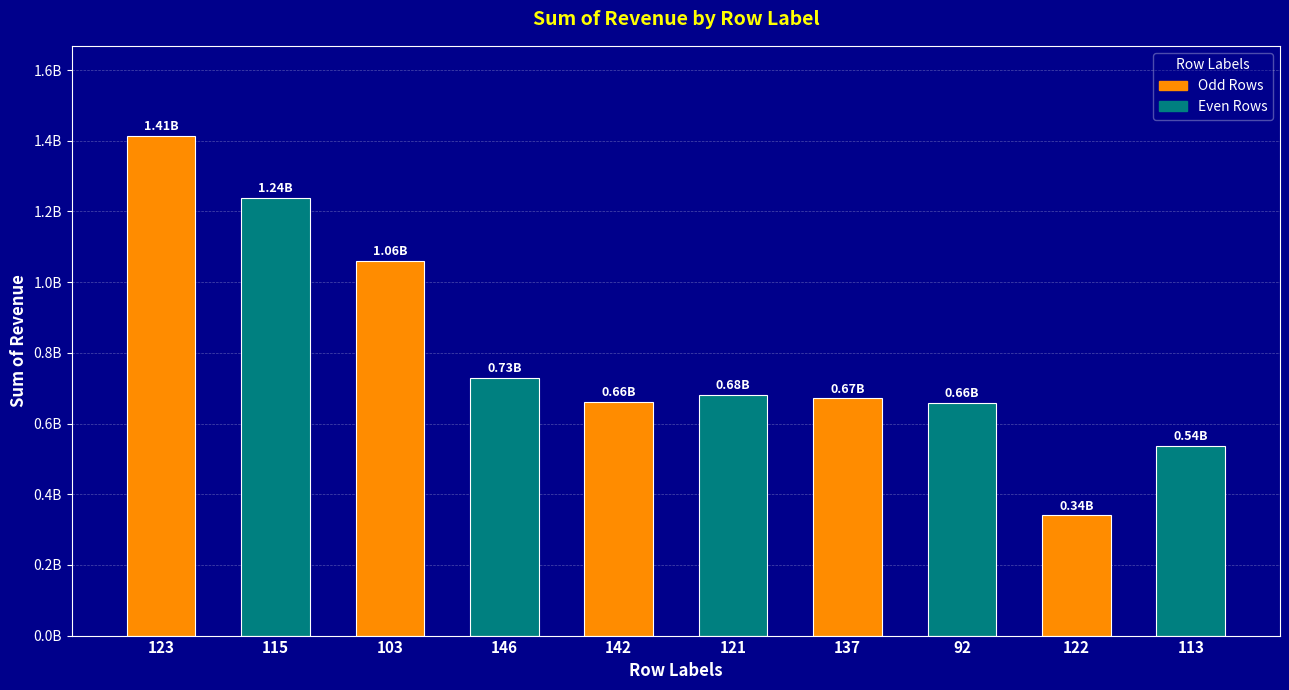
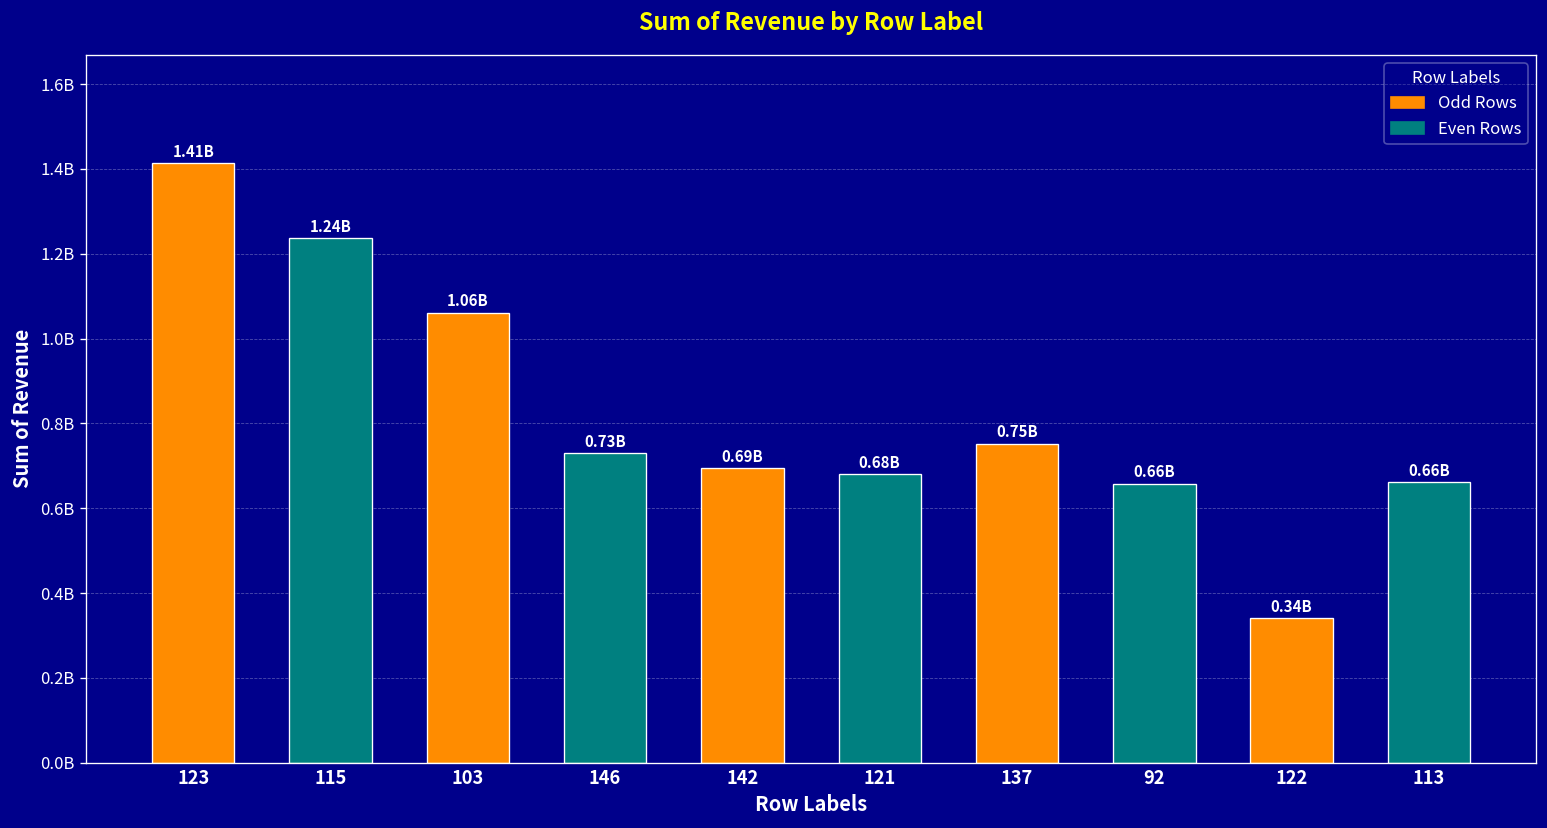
  {
    "123": "1.41B",
    "115": "1.24B",
    "103": "1.06B",
    "146": "0.73B",
-   "142": "0.66B",
+   "142": "0.69B",
    "121": "0.68B",
-   "137": "0.67B",
+   "137": "0.75B",
    "92": "0.66B",
    "122": "0.34B",
-   "113": "0.54B"
+   "113": "0.66B"
  }
